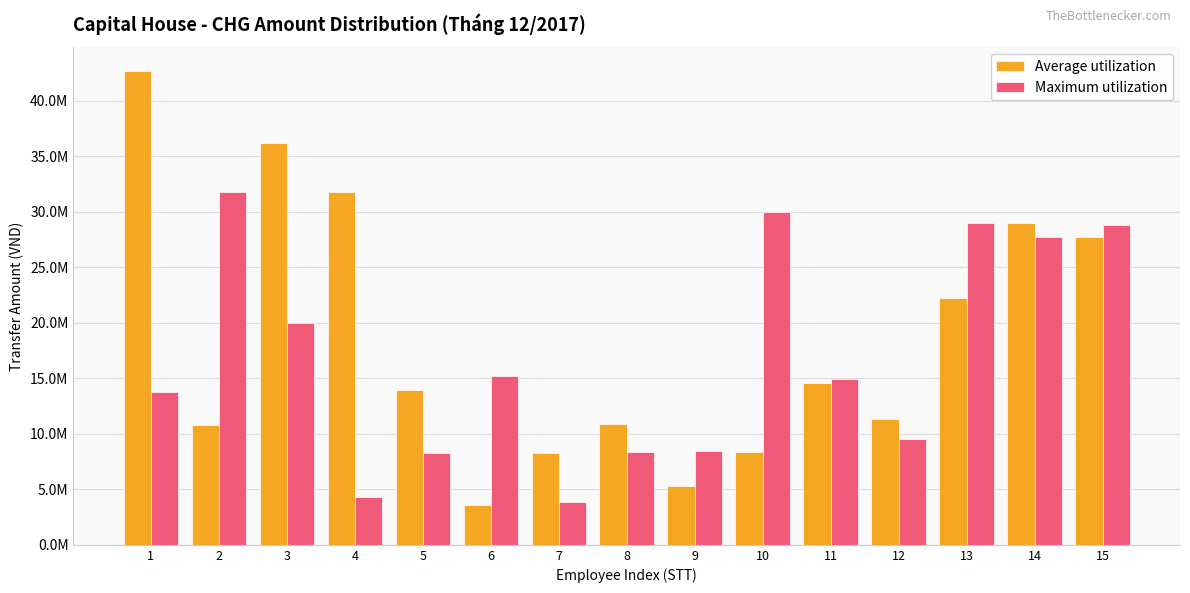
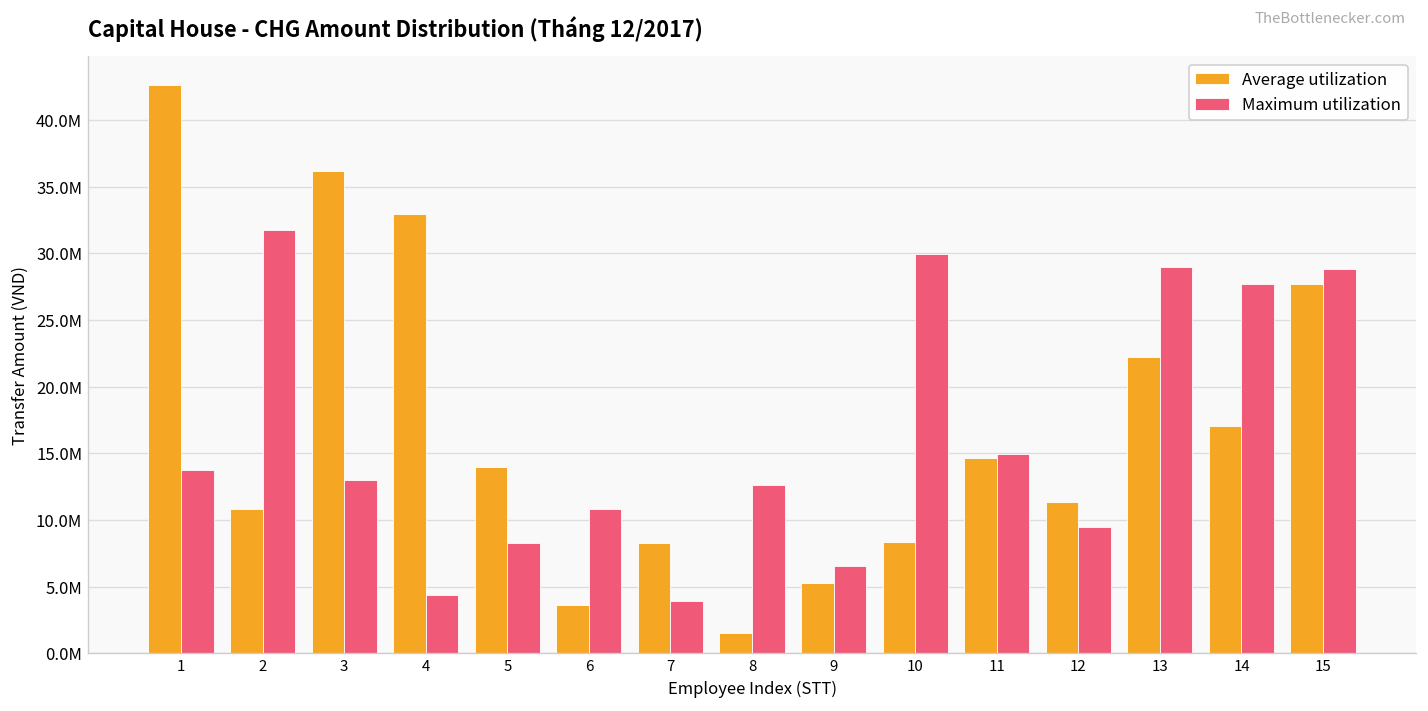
  {
    "Average utilization": {
      "1": 42700000,
      "2": 10800000,
      "3": 36200000,
-     "4": 31800000,
+     "4": 32900000,
      "5": 13900000,
      "6": 3600000,
      "7": 8300000,
-     "8": 10800000,
+     "8": 1500000,
      "9": 5300000,
      "10": 8300000,
      "11": 14600000,
      "12": 11300000,
      "13": 22200000,
-     "14": 29000000,
+     "14": 17000000,
      "15": 27700000
    },
    "Maximum utilization": {
      "1": 13800000,
      "2": 31800000,
-     "3": 20000000,
+     "3": 13000000,
      "4": 4300000,
      "5": 8300000,
-     "6": 15200000,
+     "6": 10800000,
      "7": 3900000,
-     "8": 8300000,
-     "9": 8400000,
+     "8": 12600000,
+     "9": 6500000,
      "10": 30000000,
      "11": 14900000,
      "12": 9500000,
      "13": 29000000,
      "14": 27700000,
      "15": 28800000
    }
  }
